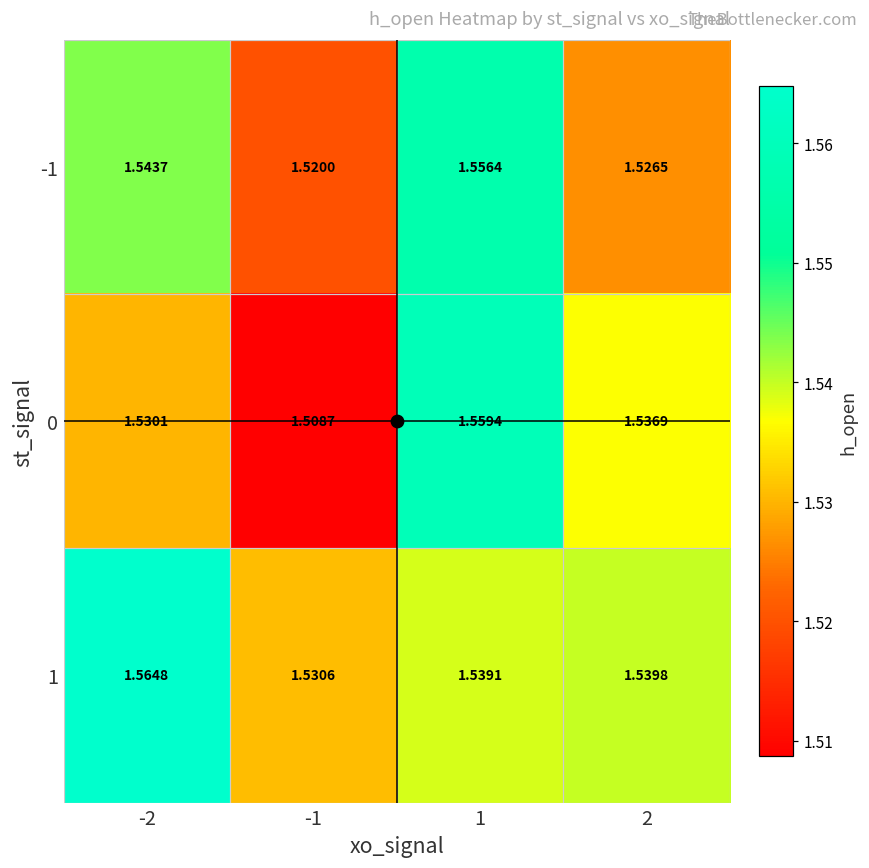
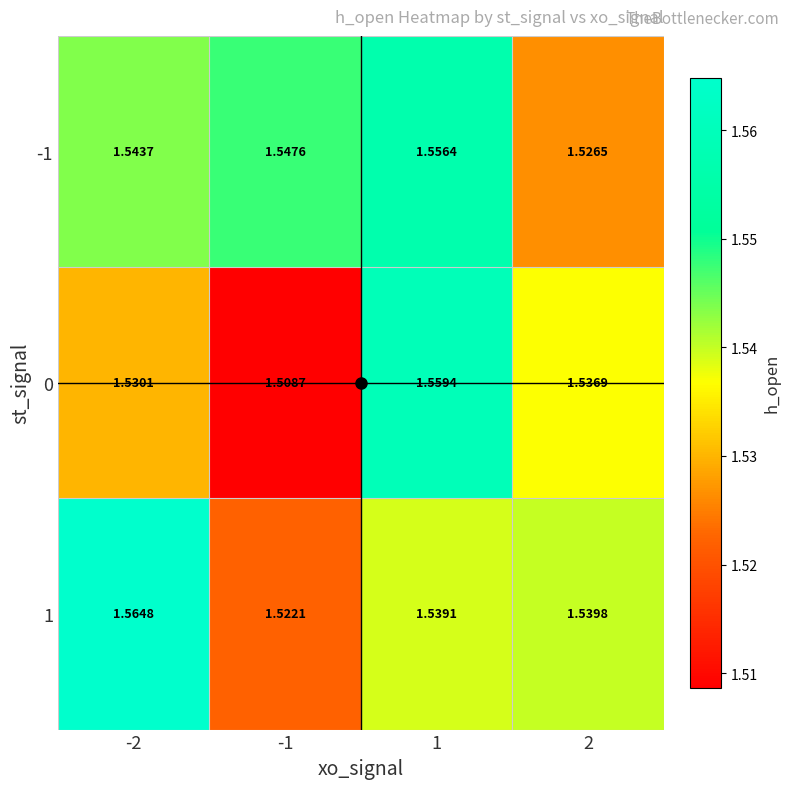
  {
    "-1": {
      "-2": 1.5437,
-     "-1": 1.5200,
+     "-1": 1.5476,
      "1": 1.5564,
      "2": 1.5265
    },
    "0": {
      "-2": 1.5301,
      "-1": 1.5087,
      "1": 1.5594,
      "2": 1.5369
    },
    "1": {
      "-2": 1.5648,
-     "-1": 1.5306,
+     "-1": 1.5221,
      "1": 1.5391,
      "2": 1.5398
    }
  }
